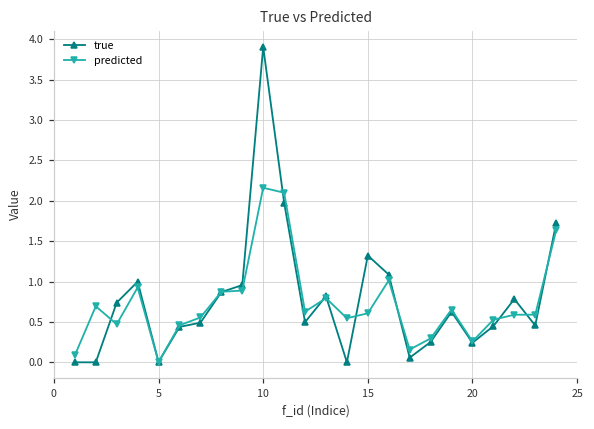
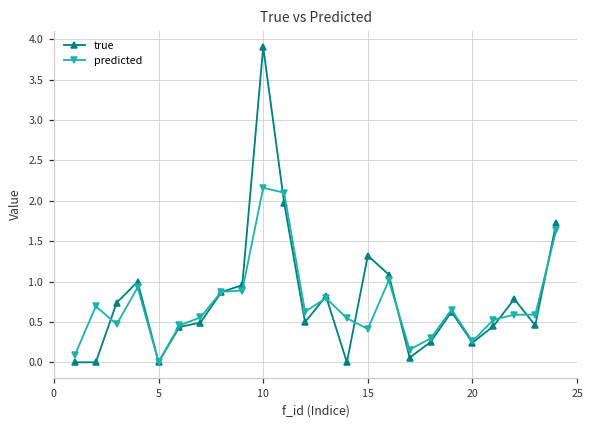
  {
    "true": {
      "10": 3.9,
      "15": 1.3
    },
    "predicted": {
      "10": 2.2,
-     "15": 0.6
+     "15": 0.4
    }
  }
